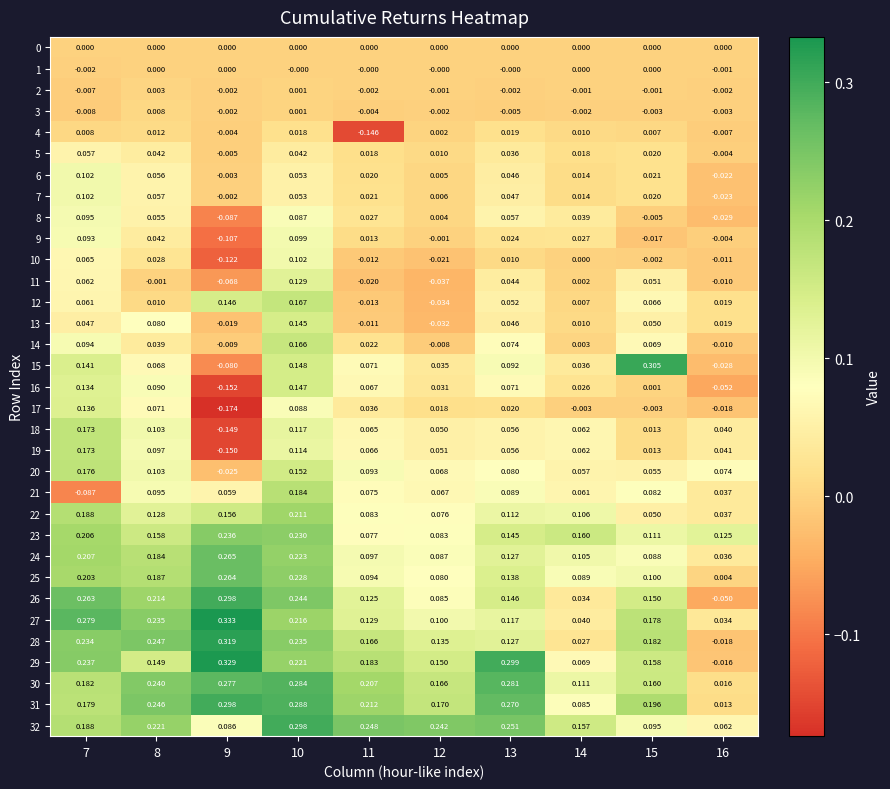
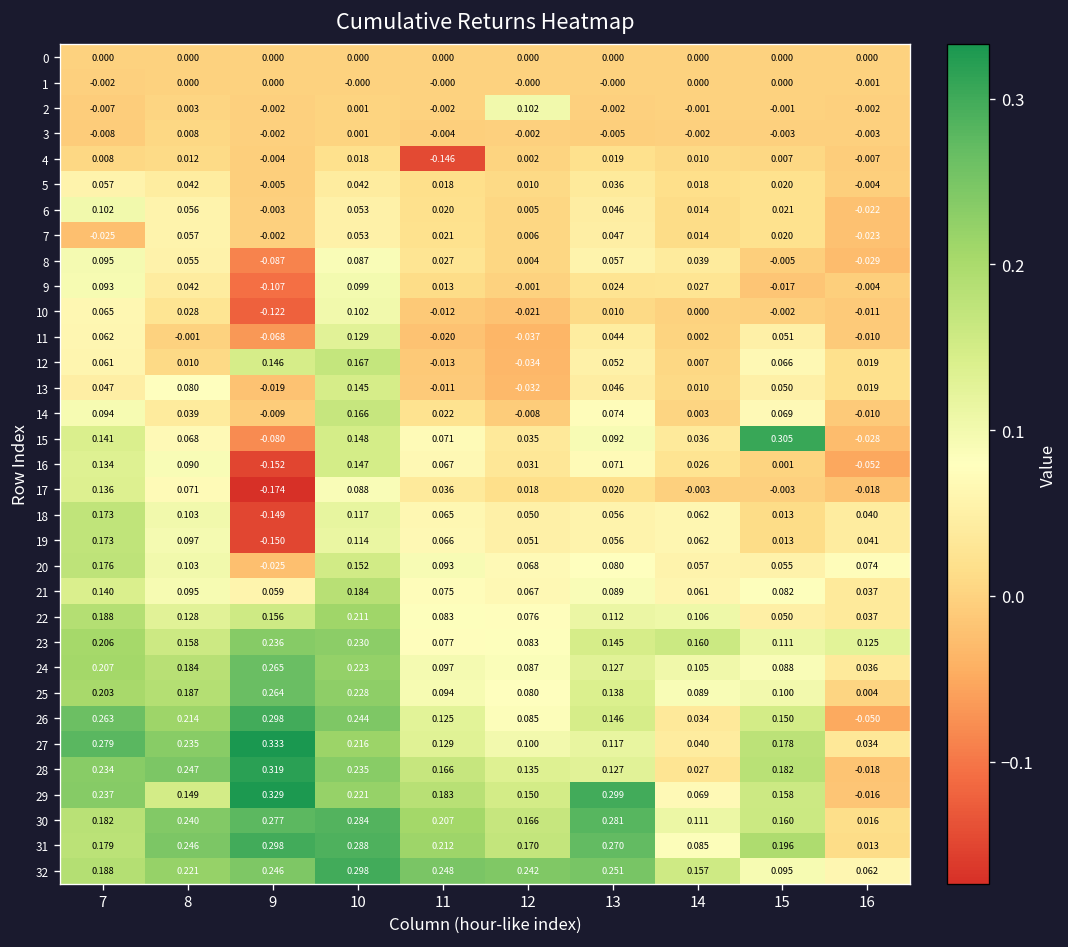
  {
    "2": {
      "7": -0.007,
      "8": 0.003,
      "9": -0.002,
      "10": 0.001,
      "11": -0.002,
-     "12": -0.001,
+     "12": 0.102,
      "13": -0.002,
      "14": -0.001,
      "15": -0.001,
      "16": -0.002
    },
    "7": {
-     "7": 0.102,
+     "7": -0.025,
      "8": 0.057,
      "9": -0.002,
      "10": 0.053,
      "11": 0.021,
      "12": 0.006,
      "13": 0.047,
      "14": 0.014,
      "15": 0.020,
      "16": -0.023
    },
    "21": {
-     "7": -0.087,
+     "7": 0.140,
      "8": 0.095,
      "9": 0.059,
      "10": 0.184,
      "11": 0.075,
      "12": 0.067,
      "13": 0.089,
      "14": 0.061,
      "15": 0.082,
      "16": 0.037
    },
    "32": {
      "7": 0.188,
      "8": 0.221,
-     "9": 0.086,
+     "9": 0.246,
      "10": 0.298,
      "11": 0.248,
      "12": 0.242,
      "13": 0.251,
      "14": 0.157,
      "15": 0.095,
      "16": 0.062
    }
  }
